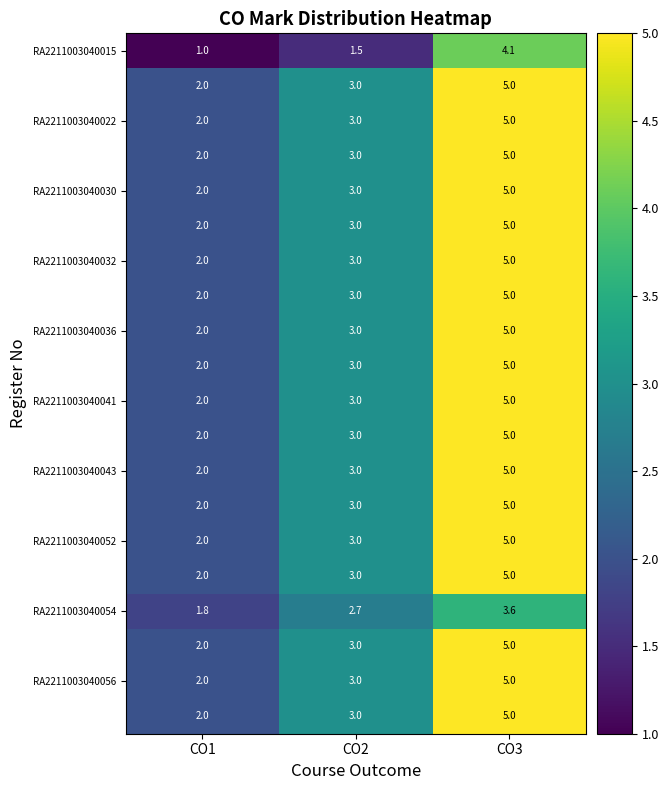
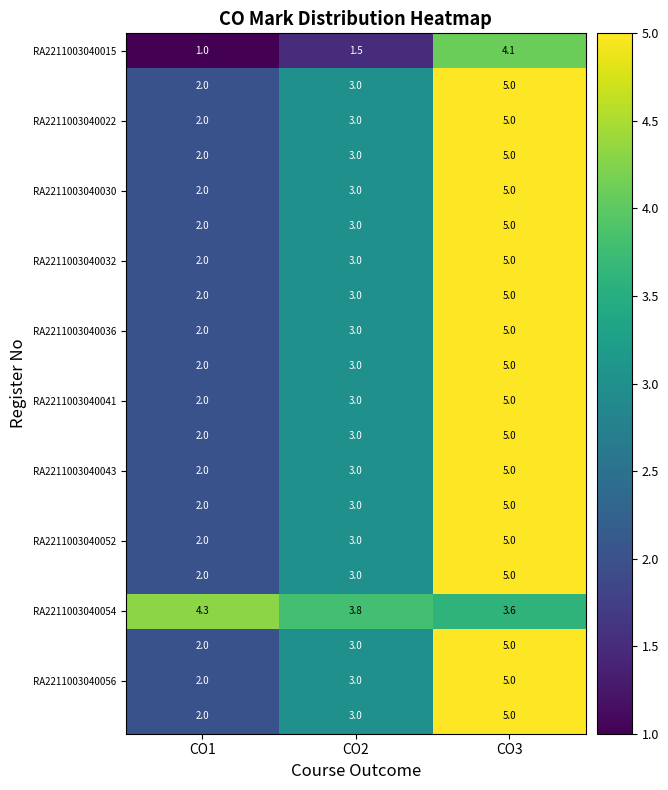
  {
    "RA2211003040015": {
      "CO1": 1.0,
      "CO2": 1.5,
      "CO3": 4.1
    },
    "RA2211003040022": {
      "CO1": 2.0,
      "CO2": 3.0,
      "CO3": 5.0
    },
    "RA2211003040030": {
      "CO1": 2.0,
      "CO2": 3.0,
      "CO3": 5.0
    },
    "RA2211003040032": {
      "CO1": 2.0,
      "CO2": 3.0,
      "CO3": 5.0
    },
    "RA2211003040036": {
      "CO1": 2.0,
      "CO2": 3.0,
      "CO3": 5.0
    },
    "RA2211003040041": {
      "CO1": 2.0,
      "CO2": 3.0,
      "CO3": 5.0
    },
    "RA2211003040043": {
      "CO1": 2.0,
      "CO2": 3.0,
      "CO3": 5.0
    },
    "RA2211003040052": {
      "CO1": 2.0,
      "CO2": 3.0,
      "CO3": 5.0
    },
    "RA2211003040054": {
-     "CO1": 1.8,
-     "CO2": 2.7,
+     "CO1": 4.3,
+     "CO2": 3.8,
      "CO3": 3.6
    },
    "RA2211003040056": {
      "CO1": 2.0,
      "CO2": 3.0,
      "CO3": 5.0
    }
  }
